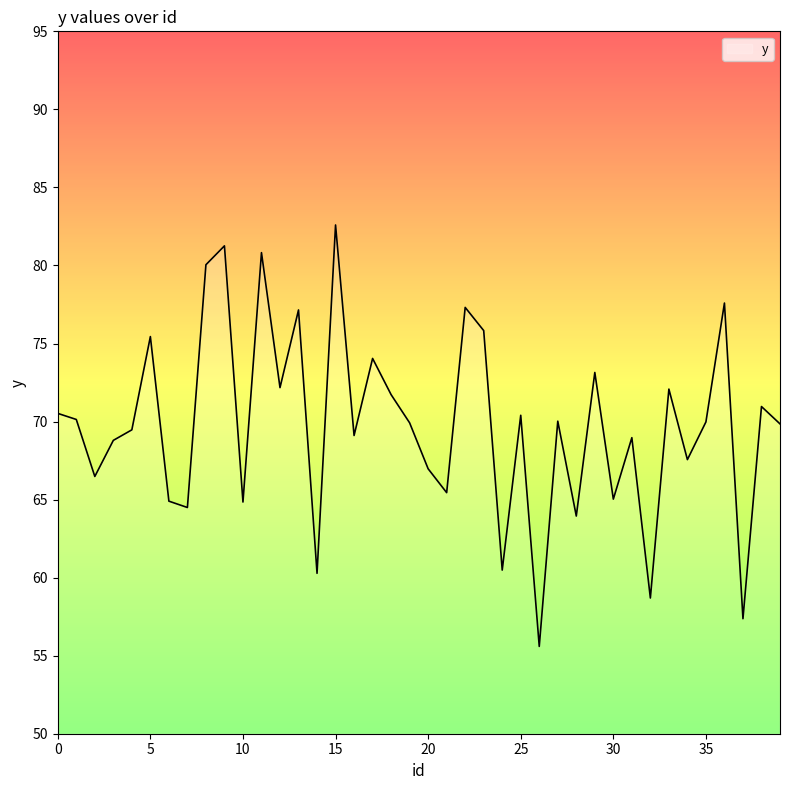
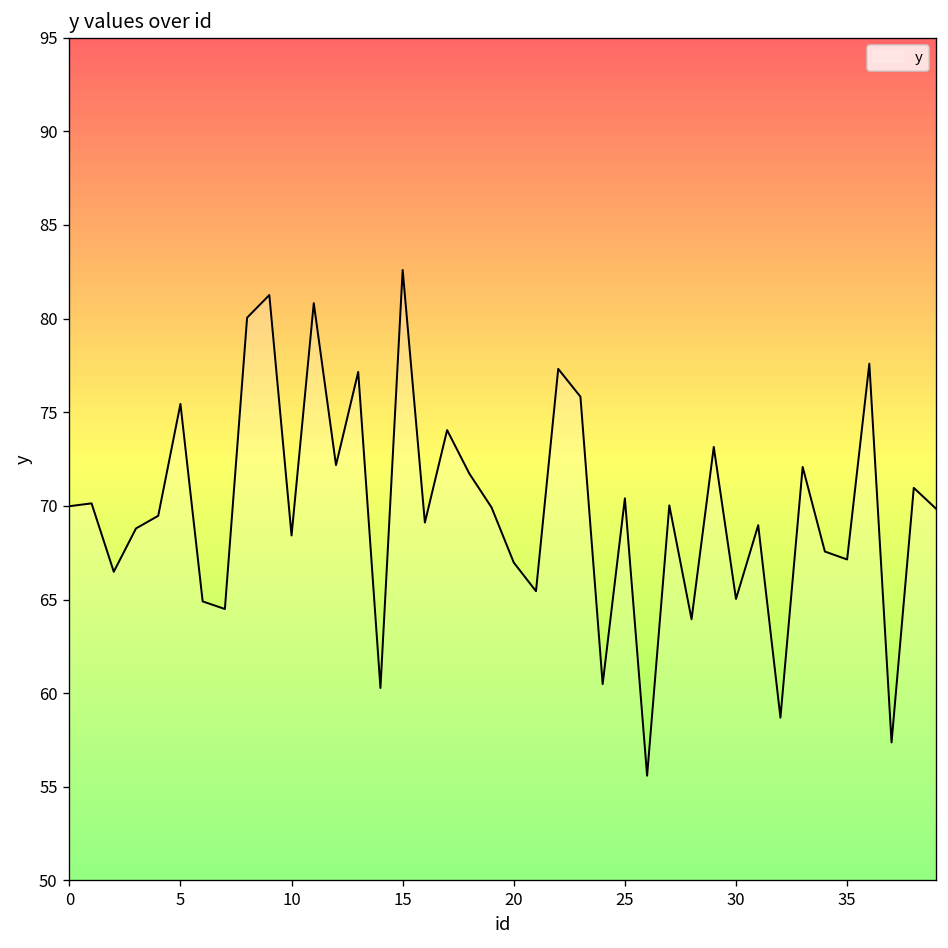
  {
-   "0": 70.5,
+   "0": 70.0,
    "5": 75.4,
-   "10": 64.8,
+   "10": 68.4,
    "15": 82.6,
    "20": 67.0,
    "25": 70.4,
    "30": 65.0,
-   "35": 70.0
+   "35": 67.1
  }
